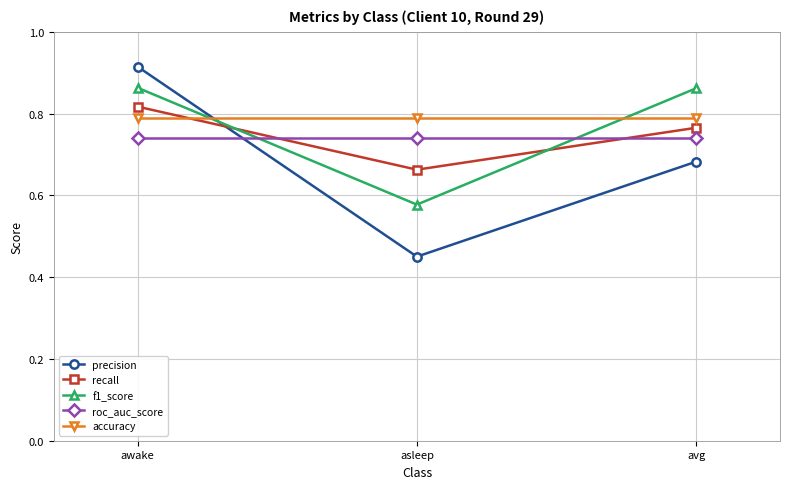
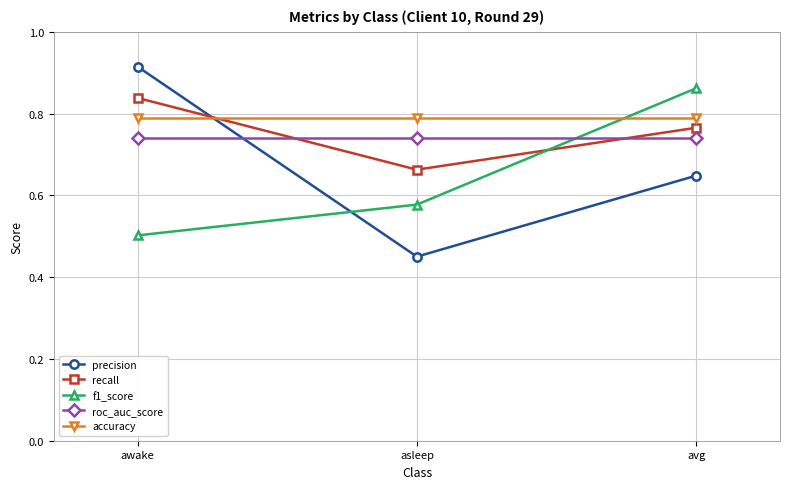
  {
    "precision": {
      "awake": 0.91,
      "asleep": 0.45,
-     "avg": 0.68
+     "avg": 0.65
    },
    "recall": {
-     "awake": 0.82,
+     "awake": 0.84,
      "asleep": 0.66,
      "avg": 0.77
    },
    "f1_score": {
-     "awake": 0.86,
+     "awake": 0.50,
      "asleep": 0.58,
      "avg": 0.86
    },
    "roc_auc_score": {
      "awake": 0.74,
      "asleep": 0.74,
      "avg": 0.74
    },
    "accuracy": {
      "awake": 0.79,
      "asleep": 0.79,
      "avg": 0.79
    }
  }
